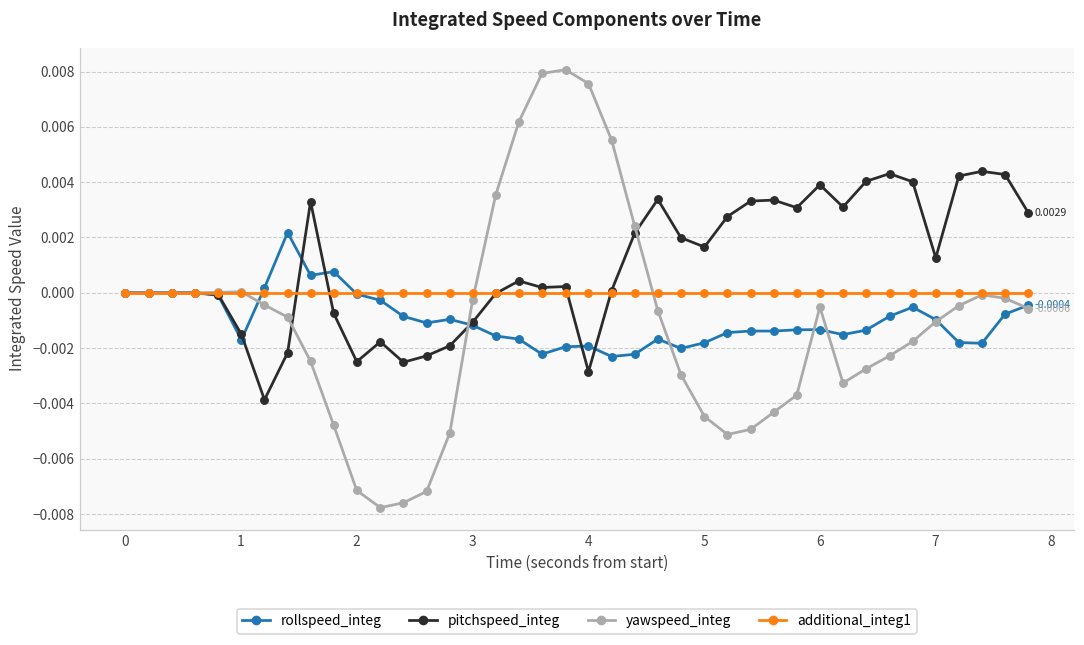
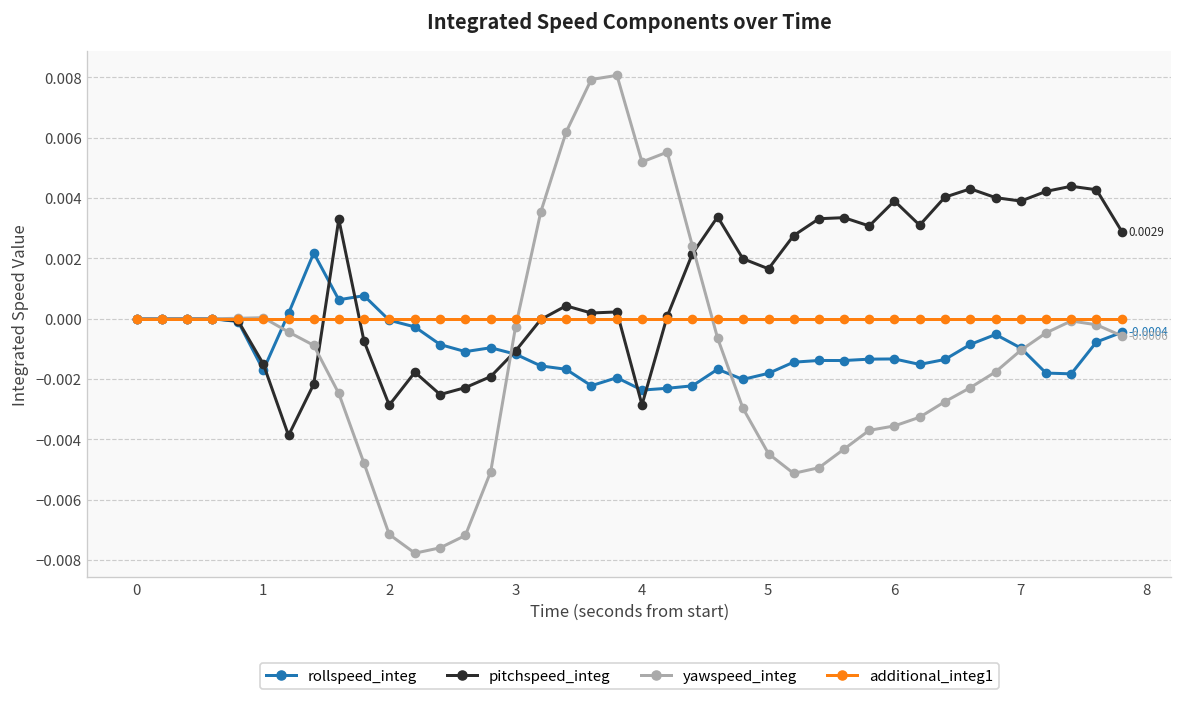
  {
    "rollspeed_integ": {
      "1": -0.0017,
      "3": -0.0012,
-     "4": -0.0019,
+     "4": -0.0024,
      "6": -0.0013
    },
    "pitchspeed_integ": {
      "1": -0.0015,
-     "2": -0.0025,
+     "2": -0.0029,
      "3": -0.0011,
      "4": -0.0029,
      "6": 0.0039,
-     "7": 0.0013
+     "7": 0.0039
    },
    "yawspeed_integ": {
      "2": -0.0071,
      "3": -0.0003,
-     "4": 0.0076,
-     "6": -0.0005
+     "4": 0.0052,
+     "6": -0.0036
    },
    "additional_integ1": {
      "3": 0.0000,
      "4": 0.0000,
      "6": 0.0000,
      "7": 0.0000
    }
  }
